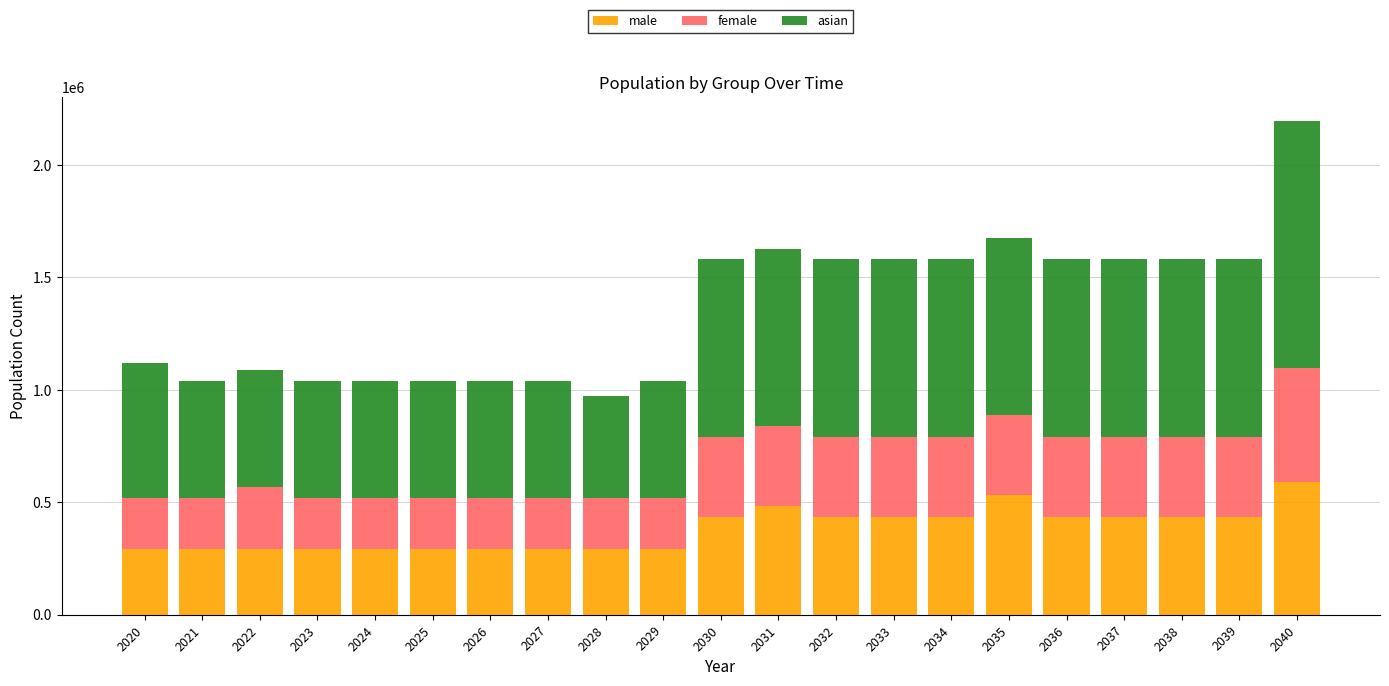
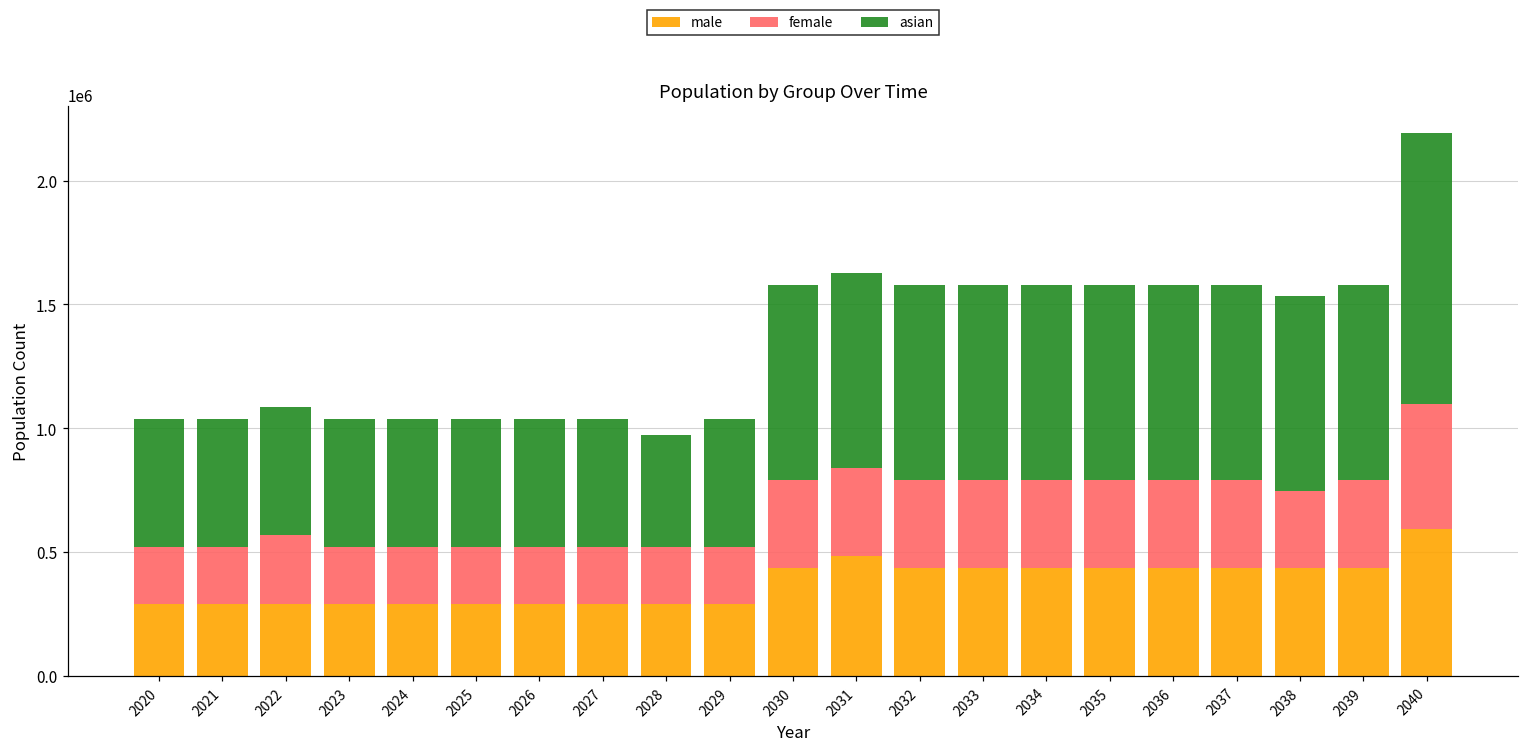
  {
    "male": {
      "2020": 290000,
      "2021": 290000,
      "2022": 290000,
      "2023": 290000,
      "2024": 290000,
      "2025": 290000,
      "2026": 290000,
      "2027": 290000,
      "2028": 290000,
      "2029": 290000,
      "2030": 440000,
      "2031": 480000,
      "2032": 440000,
      "2033": 440000,
      "2034": 440000,
-     "2035": 530000,
+     "2035": 440000,
      "2036": 440000,
      "2037": 440000,
      "2038": 440000,
      "2039": 440000,
      "2040": 590000
    },
    "female": {
      "2020": 230000,
      "2021": 230000,
      "2022": 280000,
      "2023": 230000,
      "2024": 230000,
      "2025": 230000,
      "2026": 230000,
      "2027": 230000,
      "2028": 230000,
      "2029": 230000,
      "2030": 350000,
      "2031": 350000,
      "2032": 350000,
      "2033": 350000,
      "2034": 350000,
      "2035": 350000,
      "2036": 350000,
      "2037": 350000,
-     "2038": 350000,
+     "2038": 310000,
      "2039": 350000,
      "2040": 500000
    },
    "asian": {
-     "2020": 600000,
+     "2020": 520000,
      "2021": 520000,
      "2022": 520000,
      "2023": 520000,
      "2024": 520000,
      "2025": 520000,
      "2026": 520000,
      "2027": 520000,
      "2028": 460000,
      "2029": 520000,
      "2030": 790000,
      "2031": 790000,
      "2032": 790000,
      "2033": 790000,
      "2034": 790000,
      "2035": 790000,
      "2036": 790000,
      "2037": 790000,
      "2038": 790000,
      "2039": 790000,
      "2040": 1100000
    }
  }
